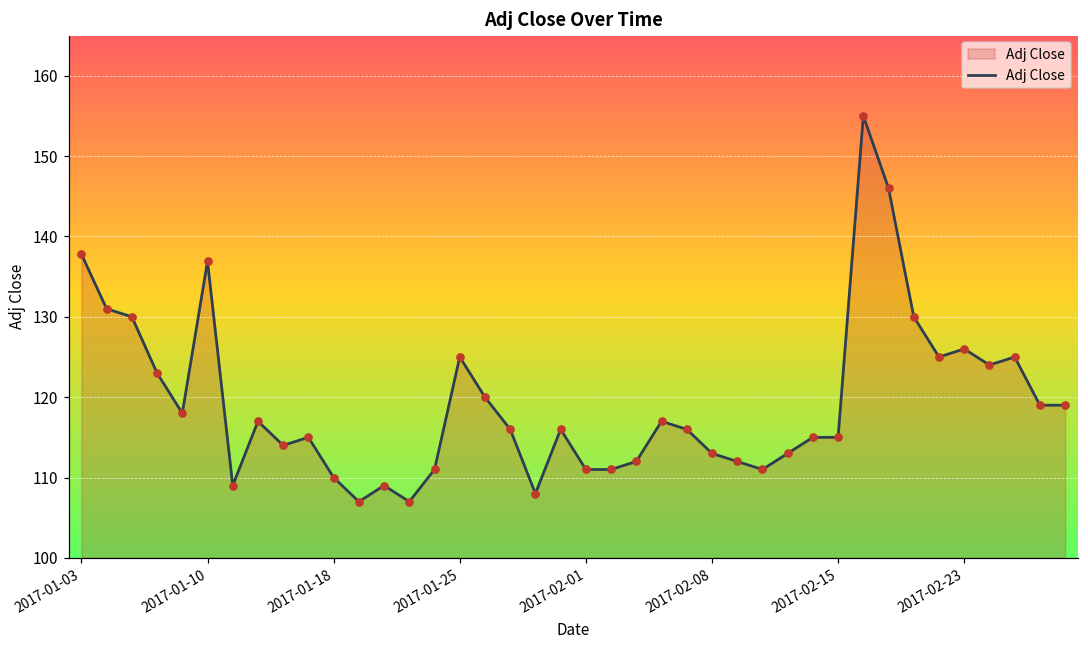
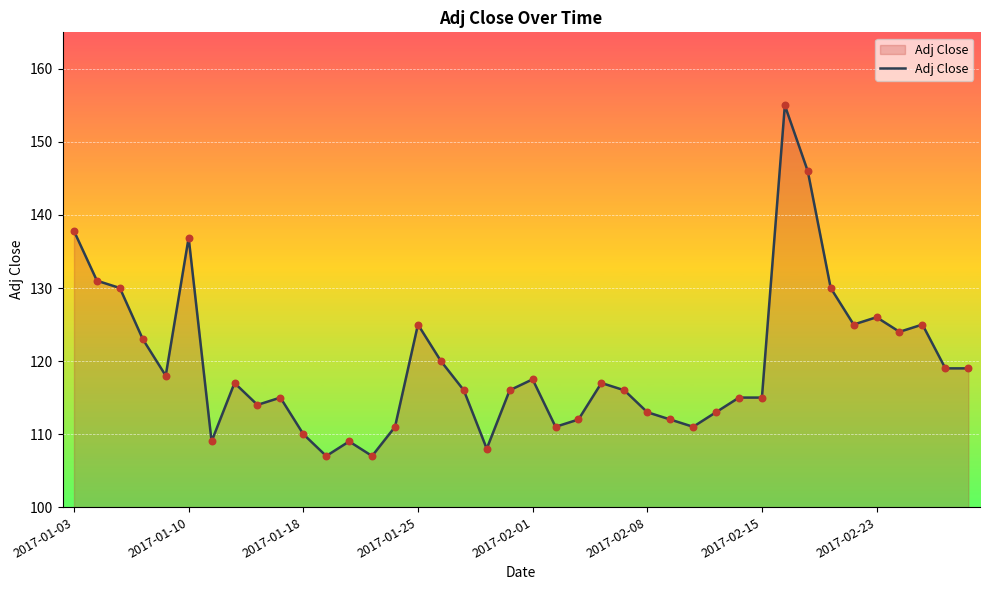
  {
    "2017-01-03": 138,
    "2017-01-10": 137,
    "2017-01-18": 110,
    "2017-01-25": 125,
-   "2017-02-01": 111,
+   "2017-02-01": 118,
    "2017-02-08": 113,
    "2017-02-15": 115,
    "2017-02-23": 126
  }
